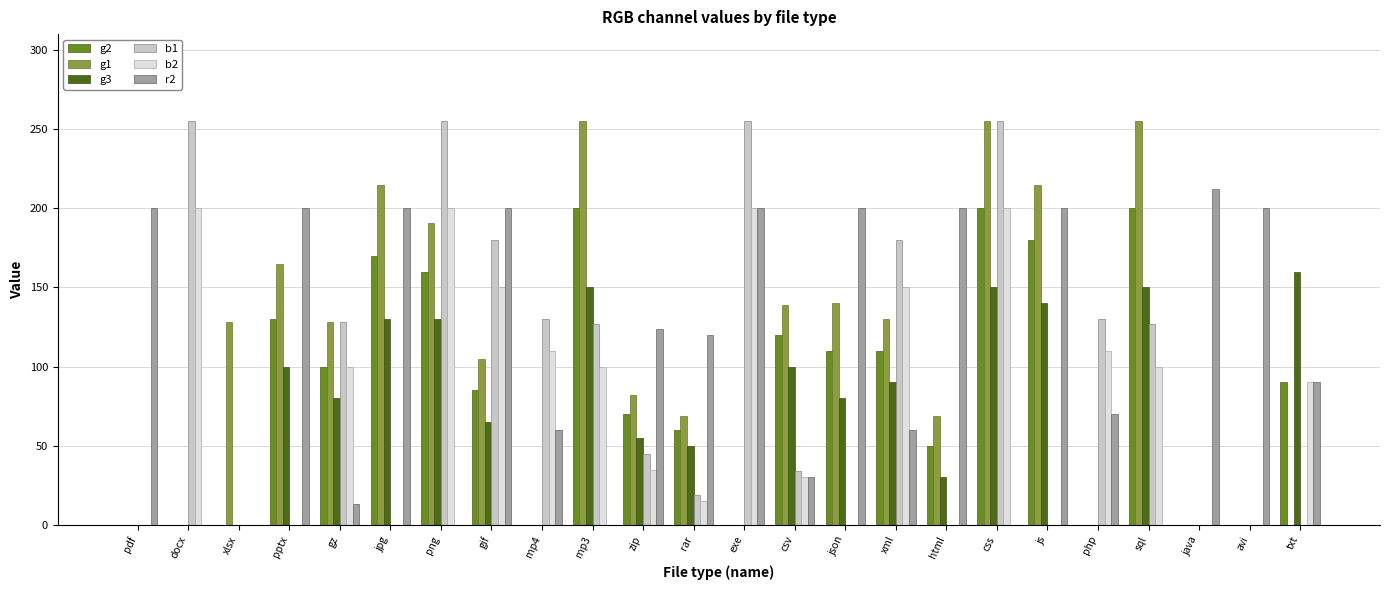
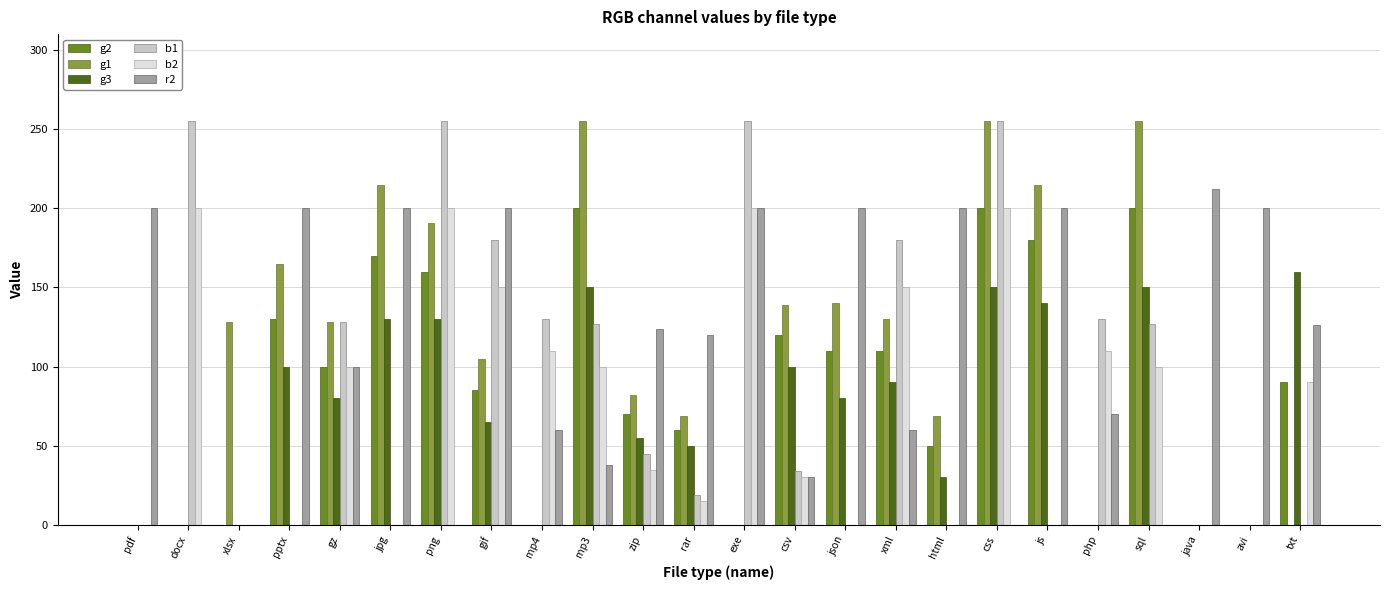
  {
    "r2": {
      "pdf": 200,
      "docx": 0,
      "xlsx": 0,
      "pptx": 200,
-     "gz": 13,
+     "gz": 100,
      "jpg": 200,
      "png": 0,
      "gif": 200,
      "mp4": 60,
-     "mp3": 0,
+     "mp3": 38,
      "zip": 124,
      "rar": 120,
      "exe": 200,
      "csv": 30,
      "json": 200,
      "xml": 60,
      "html": 200,
      "css": 0,
      "js": 200,
      "php": 70,
      "sql": 0,
      "java": 212,
      "avi": 200,
-     "txt": 90
+     "txt": 126
    }
  }
